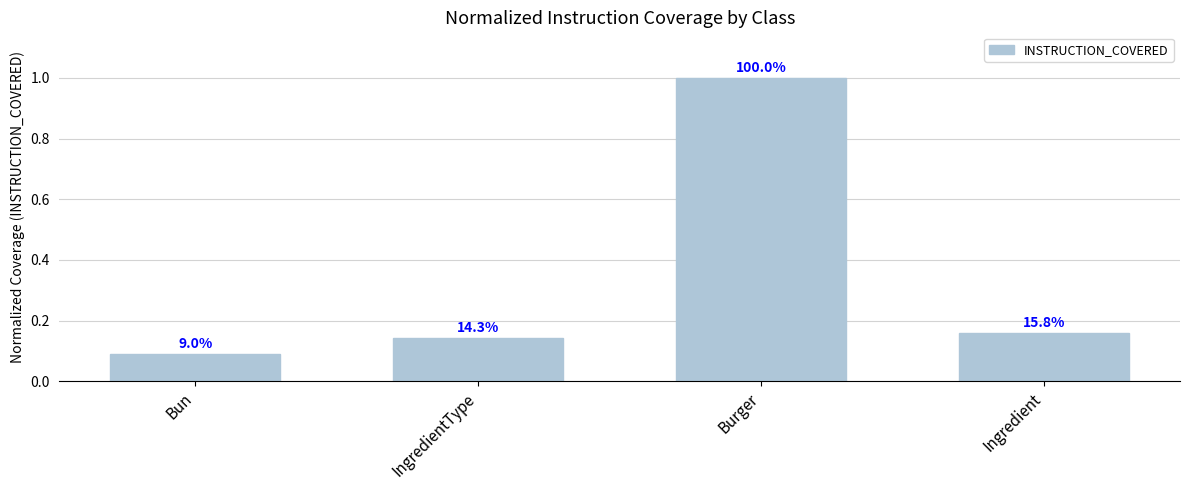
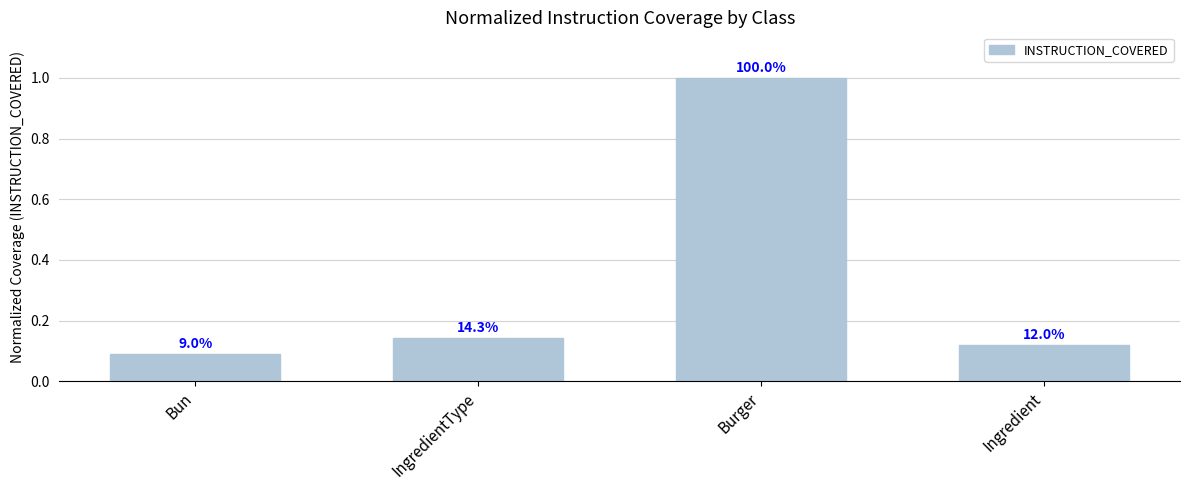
  {
    "Bun": "9.0%",
    "IngredientType": "14.3%",
    "Burger": "100.0%",
-   "Ingredient": "15.8%"
+   "Ingredient": "12.0%"
  }
